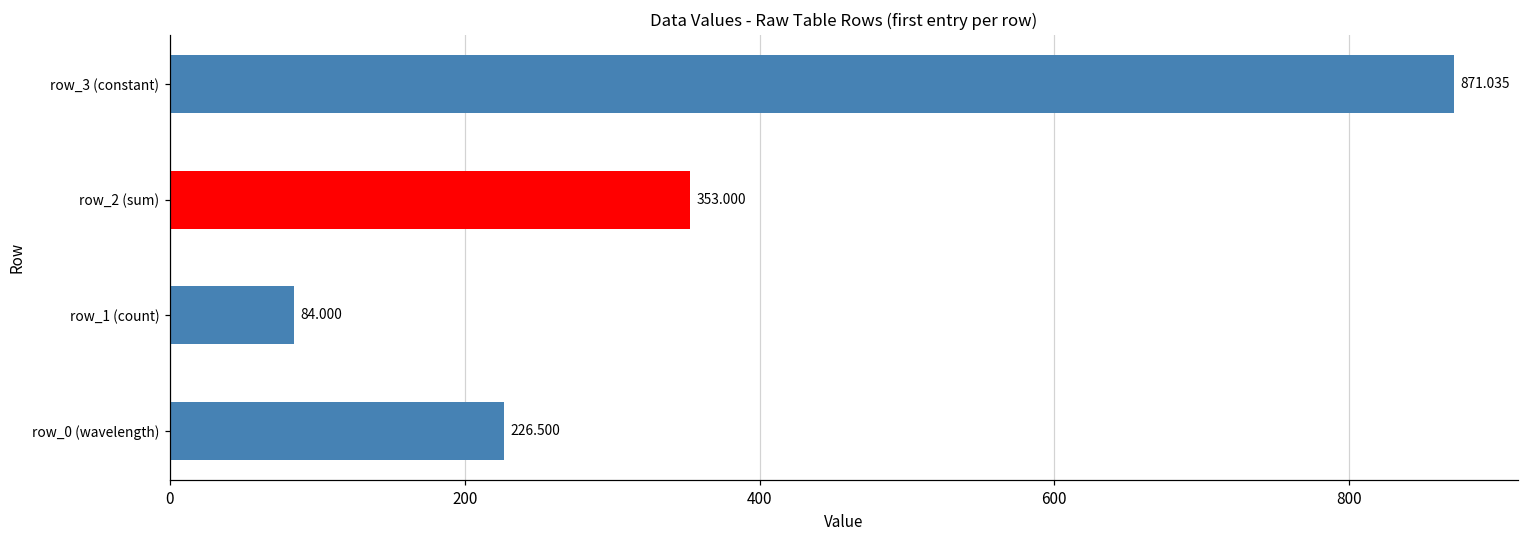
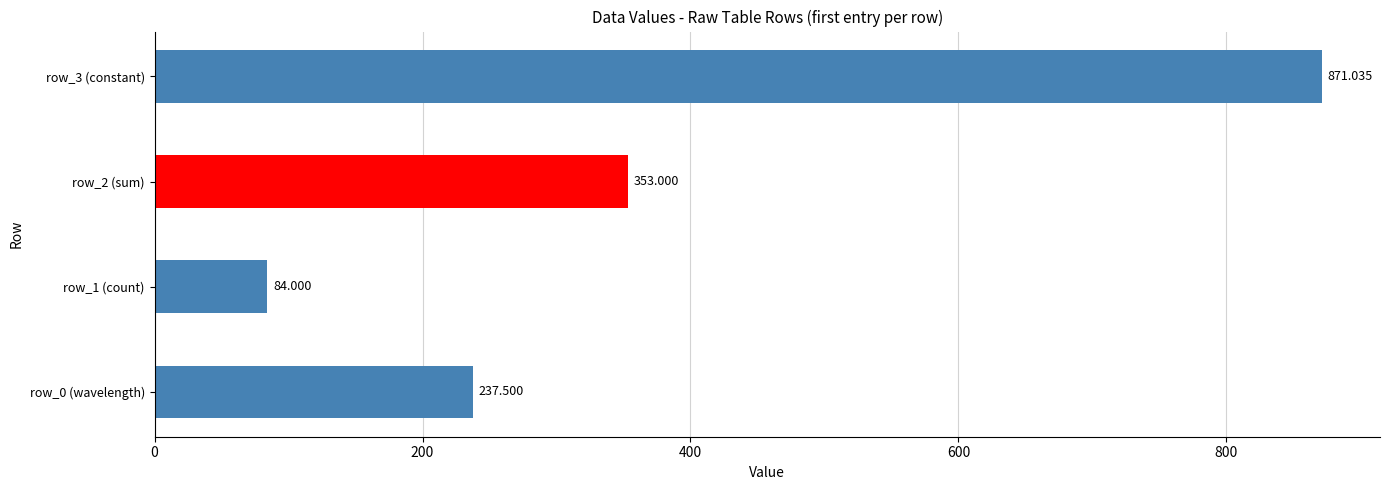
  {
    "row_3 (constant)": 871.035,
    "row_2 (sum)": 353.000,
    "row_1 (count)": 84.000,
-   "row_0 (wavelength)": 226.500
+   "row_0 (wavelength)": 237.500
  }
